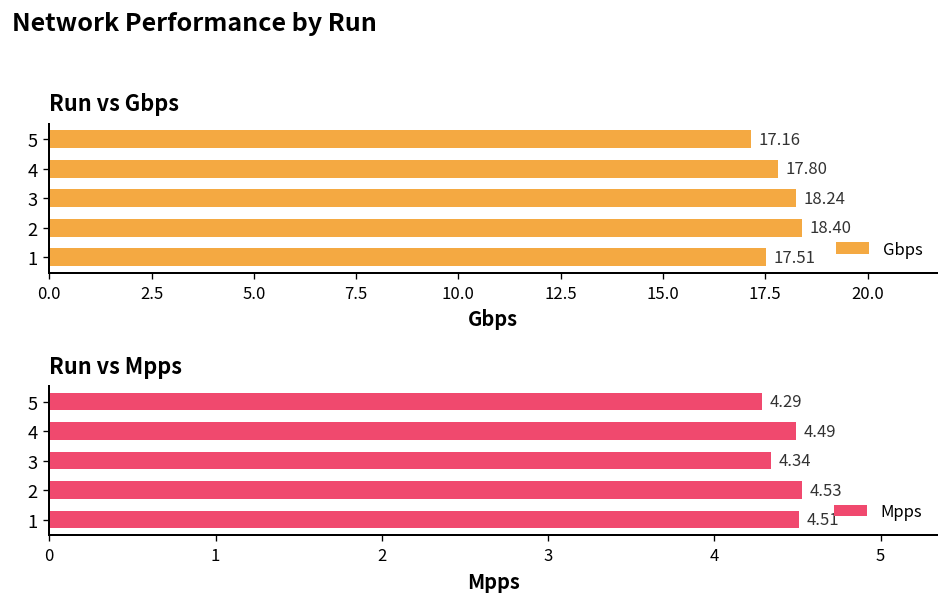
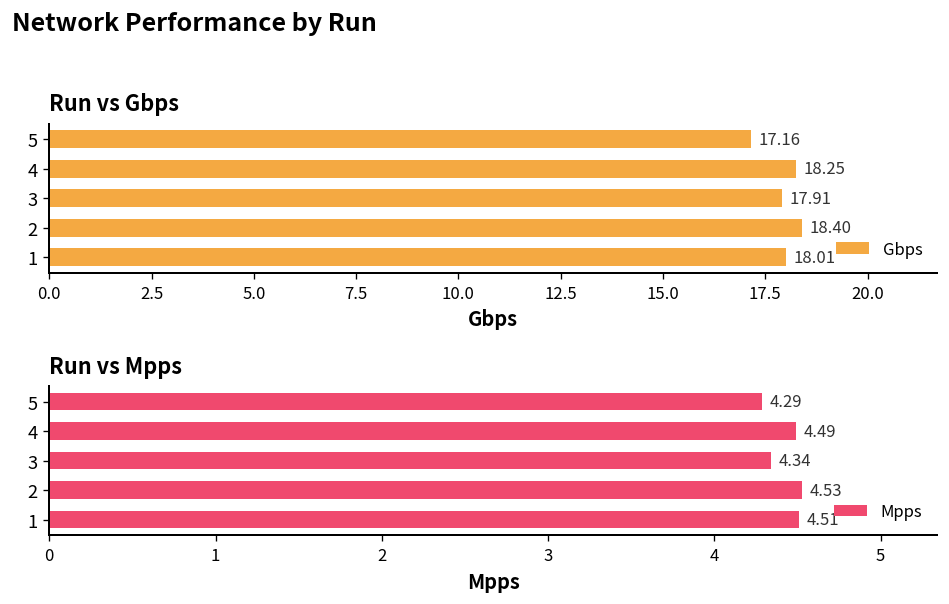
  {
    "Run vs Gbps": {
      "5": 17.16,
-     "4": 17.80,
-     "3": 18.24,
+     "4": 18.25,
+     "3": 17.91,
      "2": 18.40,
-     "1": 17.51
+     "1": 18.01
    },
    "Run vs Mpps": {
      "5": 4.29,
      "4": 4.49,
      "3": 4.34,
      "2": 4.53,
      "1": 4.51
    }
  }
